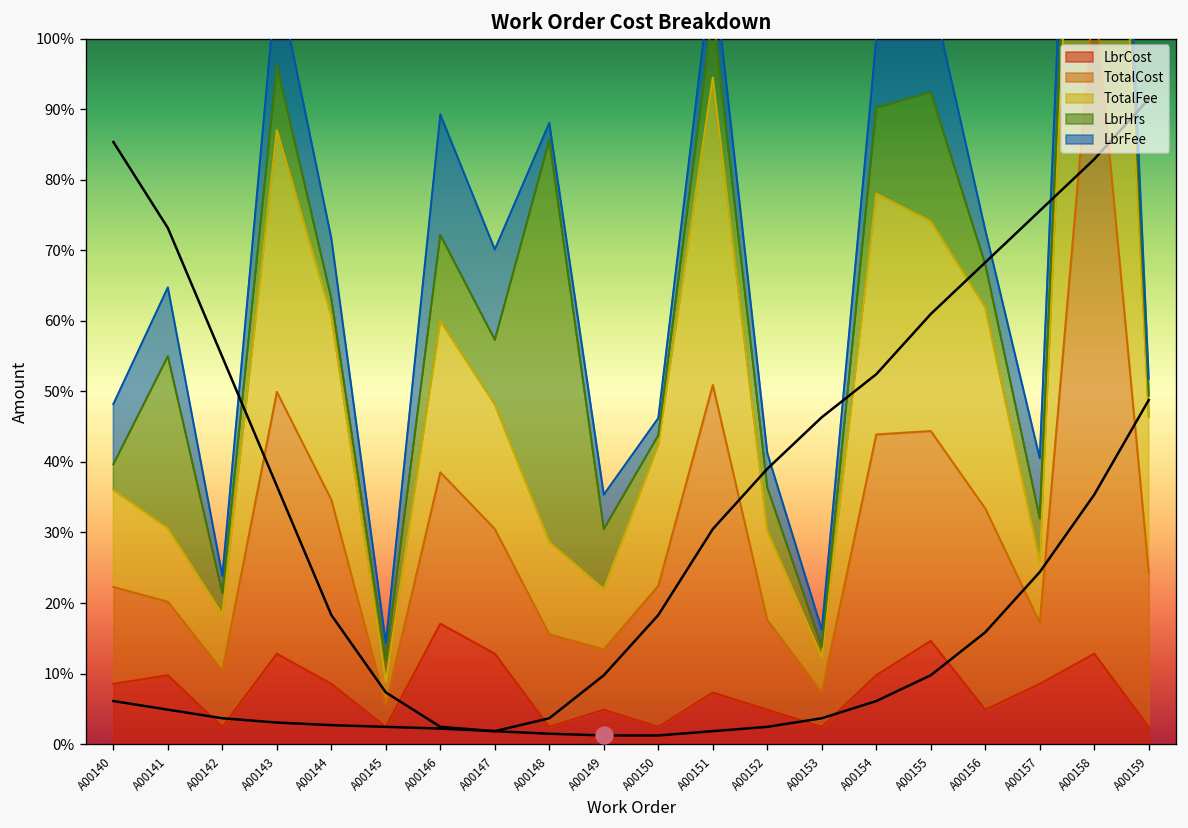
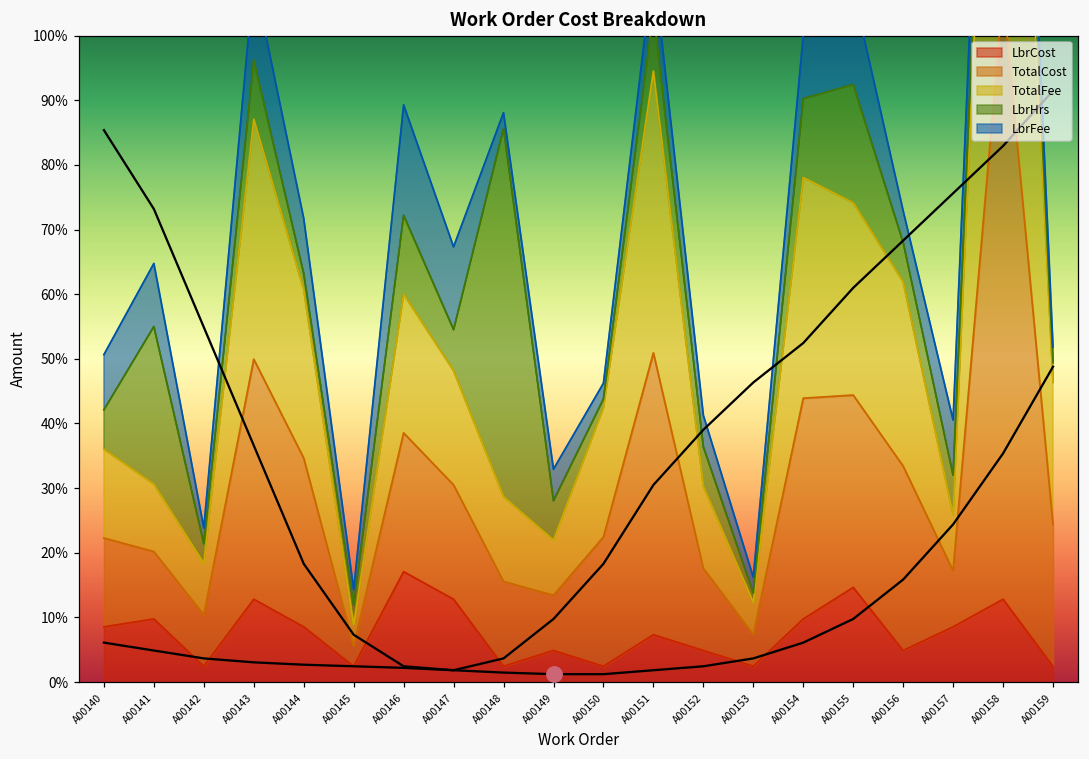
  {
    "LbrHrs": {
-     "A00140": "4%",
+     "A00140": "6%",
      "A00141": "24%",
      "A00142": "3%",
      "A00143": "9%",
      "A00144": "2%",
      "A00145": "3%",
      "A00146": "12%",
-     "A00147": "9%",
+     "A00147": "6%",
      "A00148": "57%",
-     "A00149": "9%",
+     "A00149": "6%",
      "A00150": "1%",
      "A00152": "6%",
      "A00153": "1%",
      "A00154": "12%",
      "A00155": "18%",
      "A00157": "6%",
      "A00159": "3%"
    },
    "LbrFee": {
      "A00140": "9%",
      "A00141": "10%",
      "A00142": "2%",
      "A00144": "9%",
      "A00145": "2%",
      "A00146": "17%",
      "A00147": "13%",
      "A00148": "2%",
      "A00149": "5%",
      "A00150": "2%",
      "A00152": "5%",
      "A00153": "2%",
      "A00154": "10%",
      "A00156": "5%",
      "A00157": "9%",
      "A00159": "2%"
    }
  }
